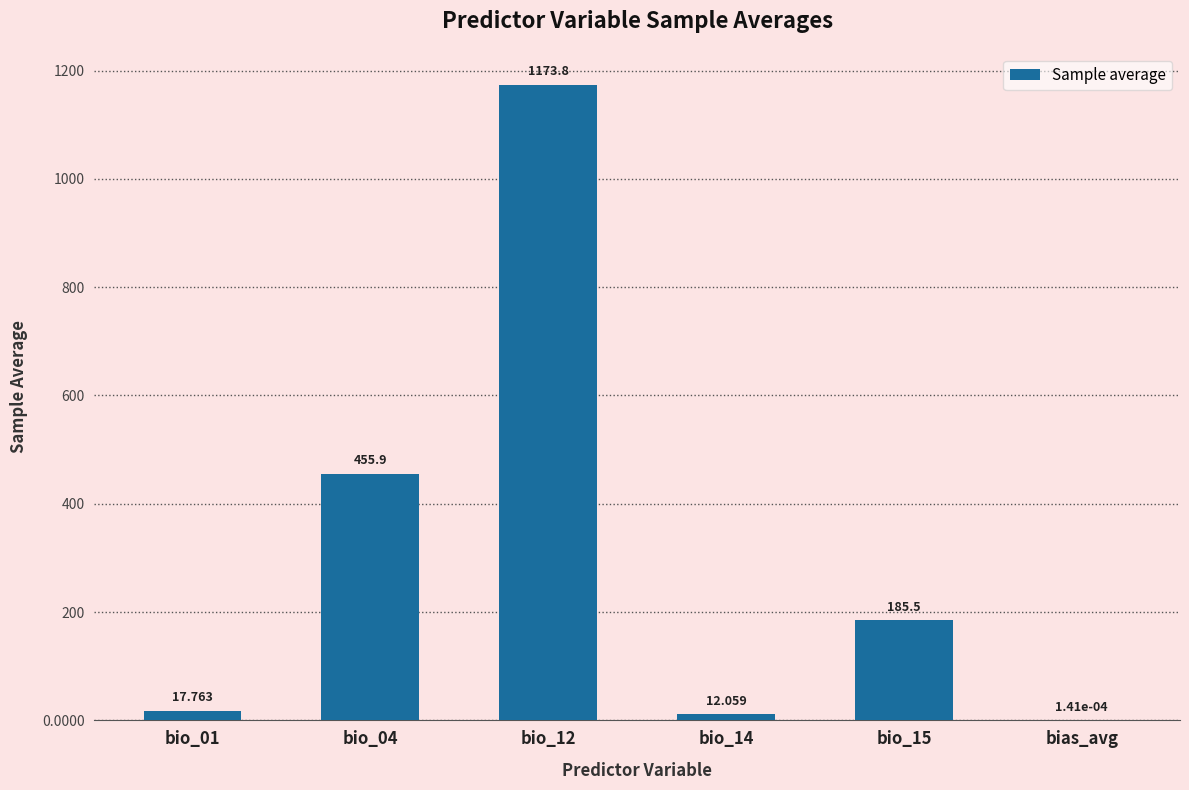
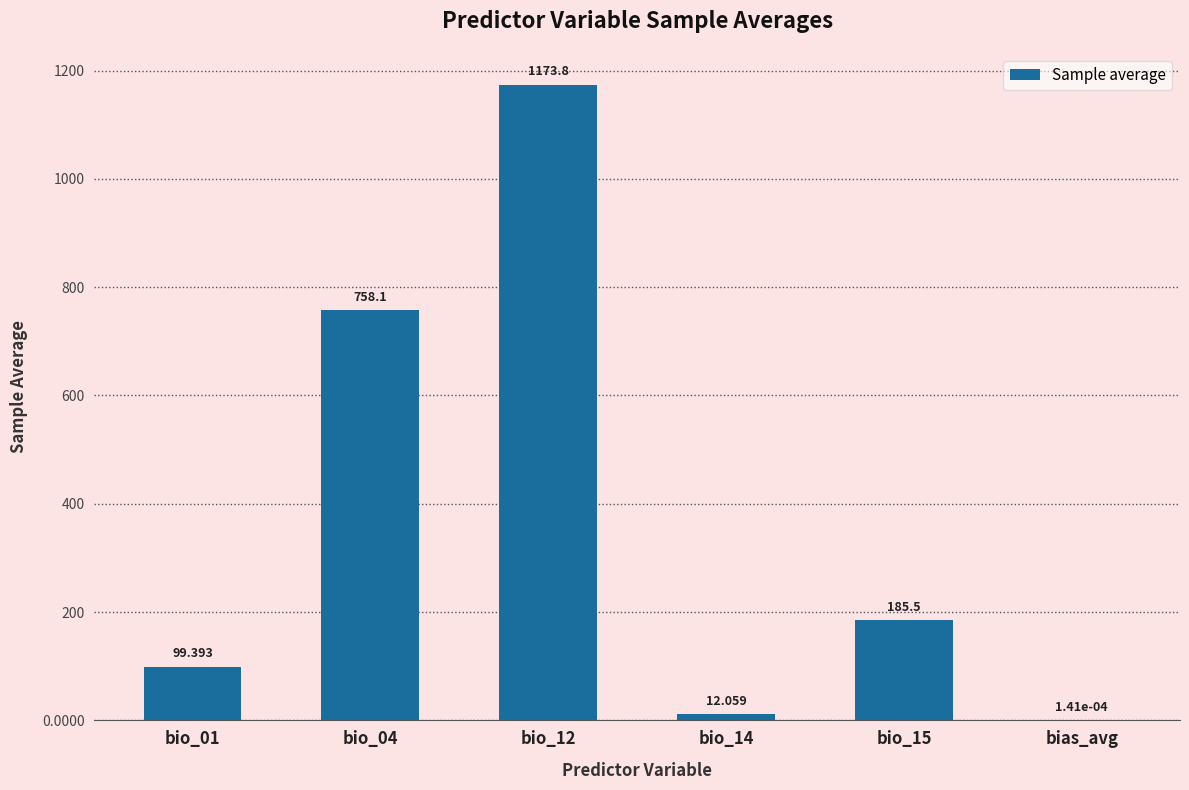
  {
-   "bio_01": "17.763",
-   "bio_04": "455.9",
+   "bio_01": "99.393",
+   "bio_04": "758.1",
    "bio_12": "1173.8",
    "bio_14": "12.059",
    "bio_15": "185.5",
    "bias_avg": "1.41e-04"
  }
